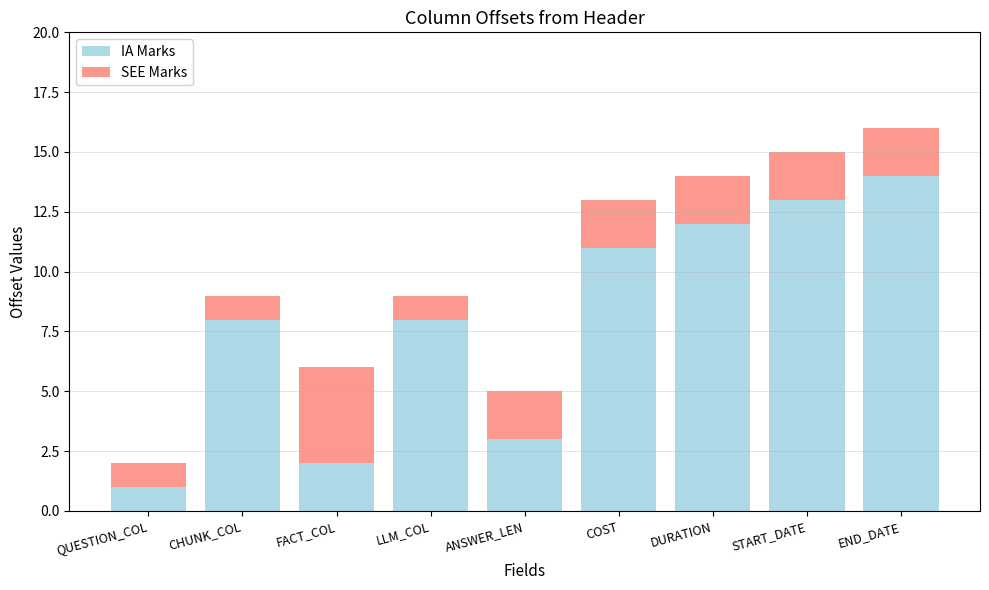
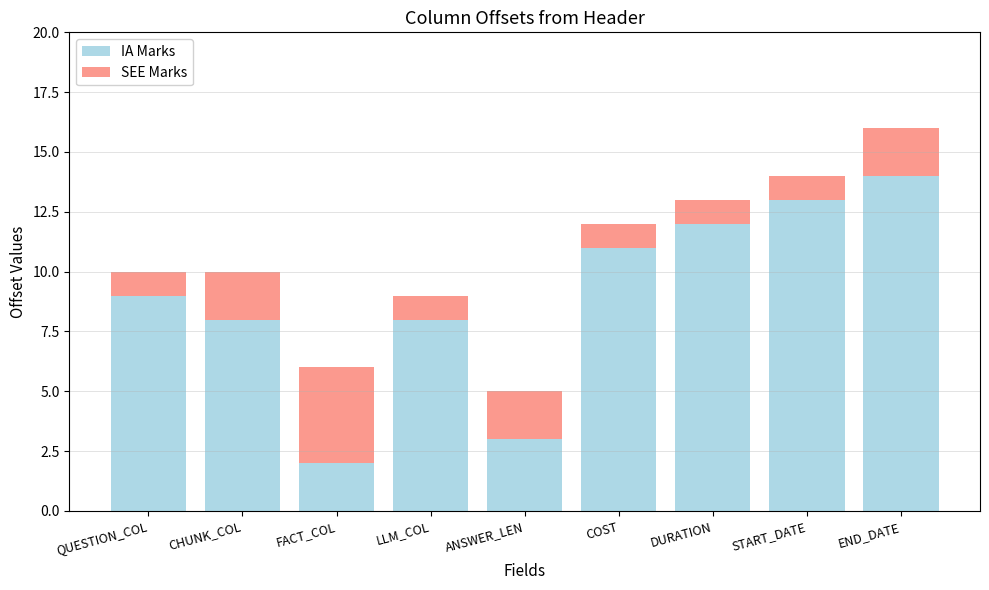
  {
    "IA Marks": {
-     "QUESTION_COL": 1,
+     "QUESTION_COL": 9,
      "CHUNK_COL": 8,
      "FACT_COL": 2,
      "LLM_COL": 8,
      "ANSWER_LEN": 3,
      "COST": 11,
      "DURATION": 12,
      "START_DATE": 13,
      "END_DATE": 14
    },
    "SEE Marks": {
      "QUESTION_COL": 1,
-     "CHUNK_COL": 1,
+     "CHUNK_COL": 2,
      "FACT_COL": 4,
      "LLM_COL": 1,
      "ANSWER_LEN": 2,
-     "COST": 2,
-     "DURATION": 2,
-     "START_DATE": 2,
+     "COST": 1,
+     "DURATION": 1,
+     "START_DATE": 1,
      "END_DATE": 2
    }
  }
